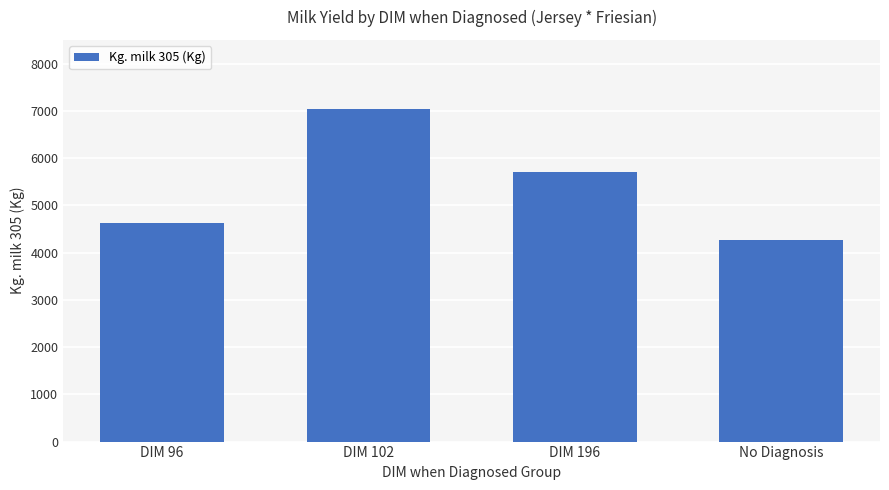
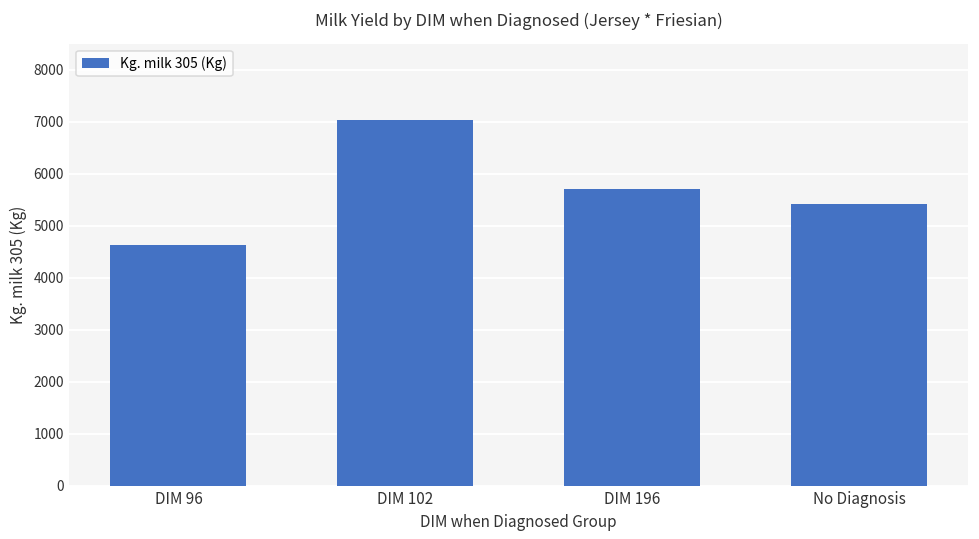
  {
    "DIM 96": 4600,
    "DIM 102": 7000,
    "DIM 196": 5700,
-   "No Diagnosis": 4300
+   "No Diagnosis": 5400
  }
